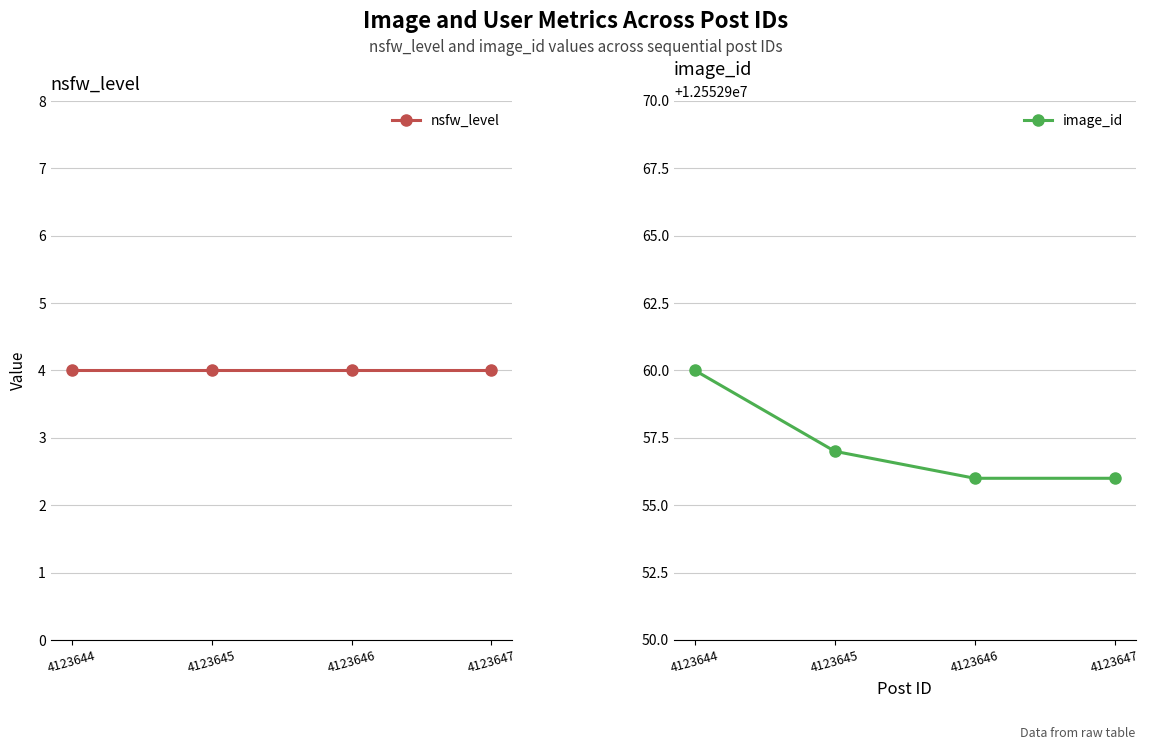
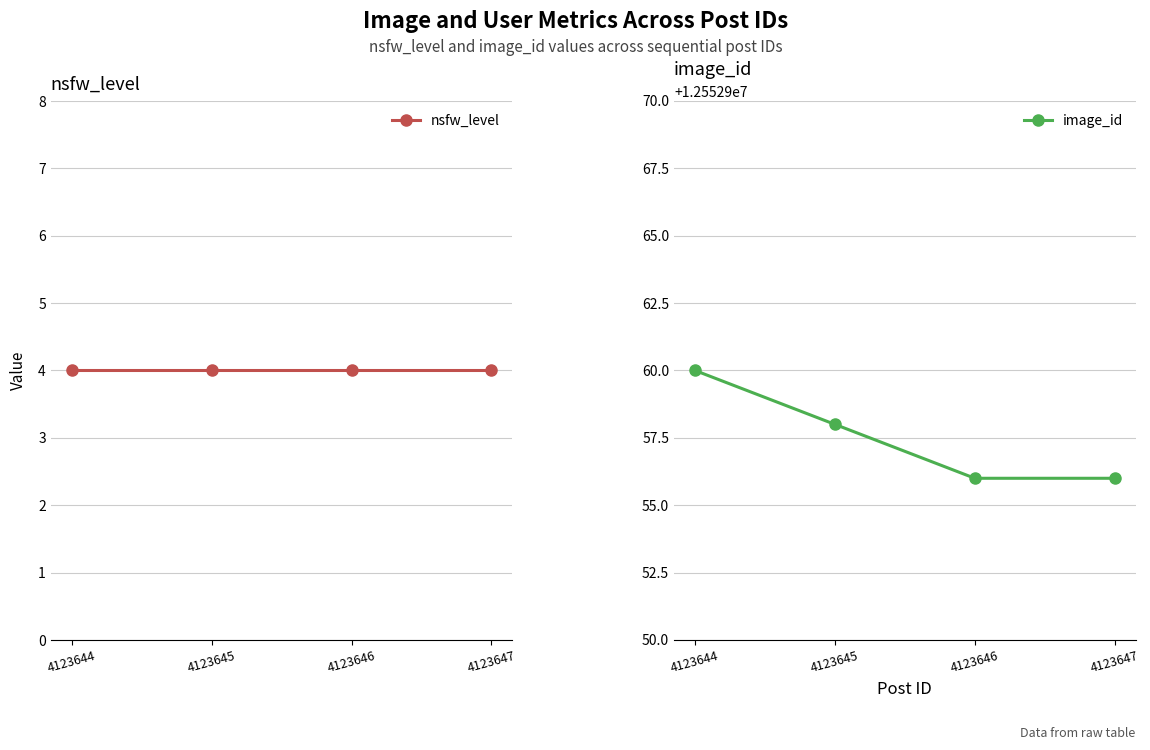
  {
    "nsfw_level": {
      "4123644": 4.0,
      "4123645": 4.0,
      "4123646": 4.0,
      "4123647": 4.0
    },
    "image_id": {
      "4123644": 12552960,
-     "4123645": 12552957,
+     "4123645": 12552958,
      "4123646": 12552956,
      "4123647": 12552956
    }
  }
